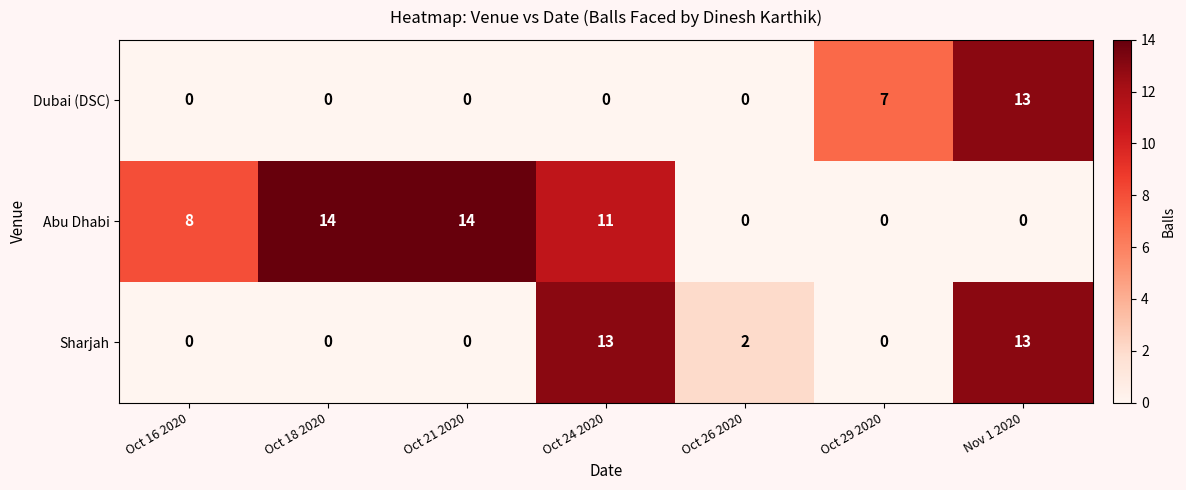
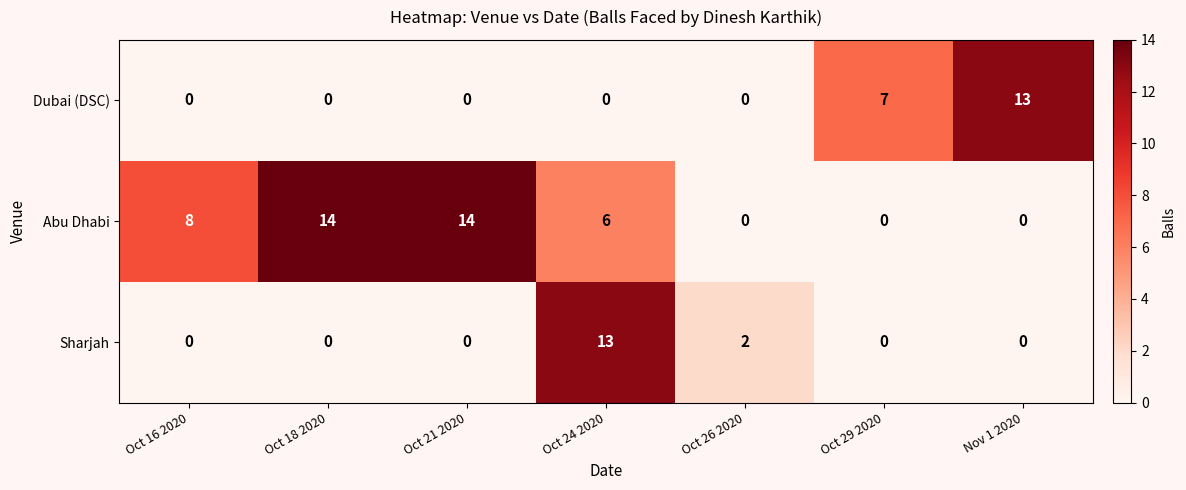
  {
    "Dubai (DSC)": {
      "Oct 16 2020": 0,
      "Oct 18 2020": 0,
      "Oct 21 2020": 0,
      "Oct 24 2020": 0,
      "Oct 26 2020": 0,
      "Oct 29 2020": 7,
      "Nov 1 2020": 13
    },
    "Abu Dhabi": {
      "Oct 16 2020": 8,
      "Oct 18 2020": 14,
      "Oct 21 2020": 14,
-     "Oct 24 2020": 11,
+     "Oct 24 2020": 6,
      "Oct 26 2020": 0,
      "Oct 29 2020": 0,
      "Nov 1 2020": 0
    },
    "Sharjah": {
      "Oct 16 2020": 0,
      "Oct 18 2020": 0,
      "Oct 21 2020": 0,
      "Oct 24 2020": 13,
      "Oct 26 2020": 2,
      "Oct 29 2020": 0,
-     "Nov 1 2020": 13
+     "Nov 1 2020": 0
    }
  }
